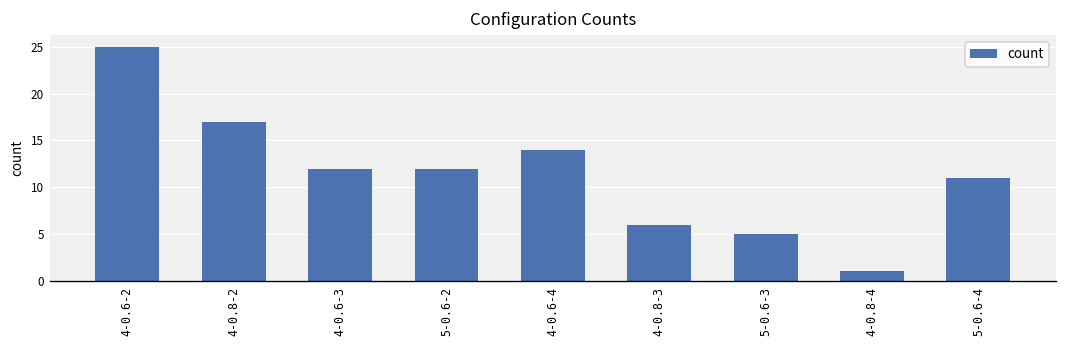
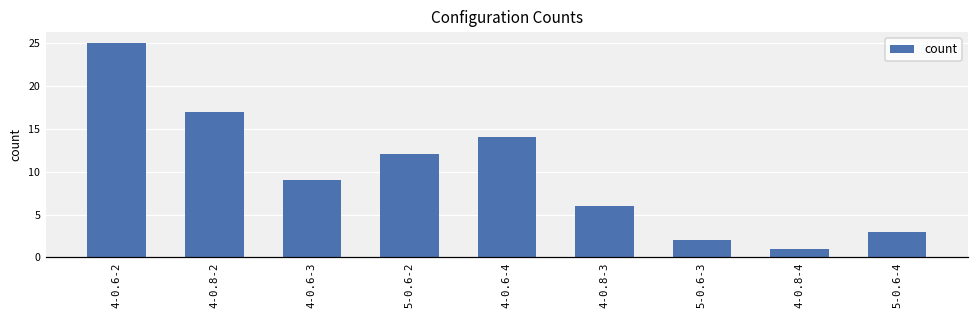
  {
    "4-0.6-2": 25,
    "4-0.8-2": 17,
-   "4-0.6-3": 12,
+   "4-0.6-3": 9,
    "5-0.6-2": 12,
    "4-0.6-4": 14,
    "4-0.8-3": 6,
-   "5-0.6-3": 5,
+   "5-0.6-3": 2,
    "4-0.8-4": 1,
-   "5-0.6-4": 11
+   "5-0.6-4": 3
  }
